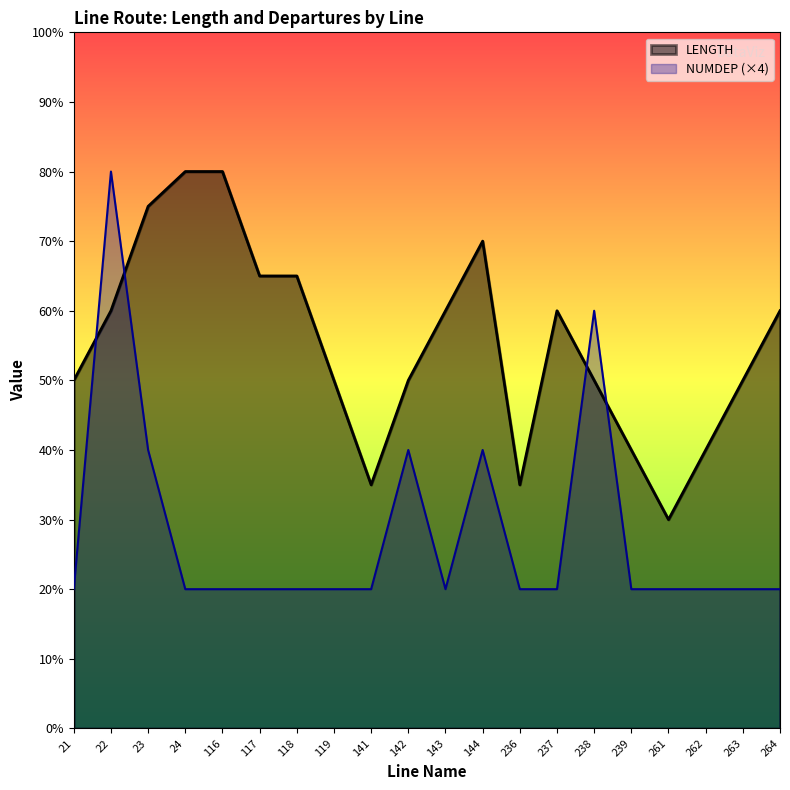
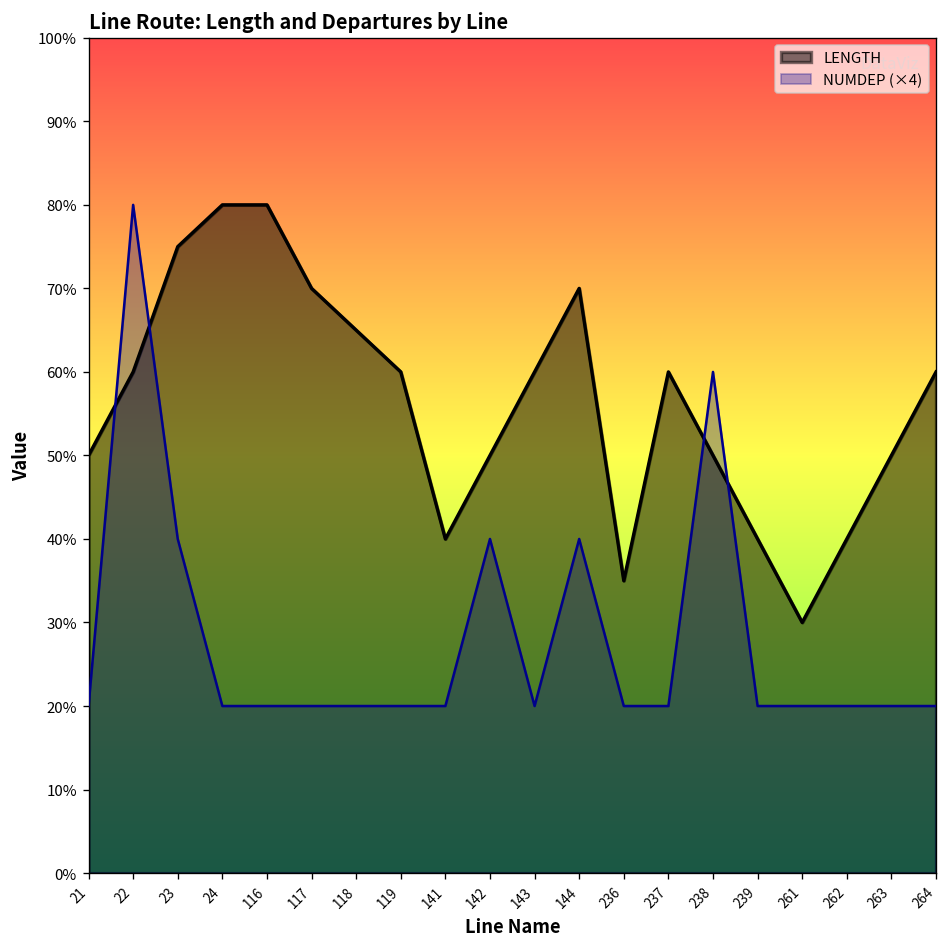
  {
    "LENGTH": {
      "21": "50%",
      "22": "60%",
      "23": "75%",
      "24": "80%",
      "116": "80%",
-     "117": "65%",
+     "117": "70%",
      "118": "65%",
-     "119": "50%",
-     "141": "35%",
+     "119": "60%",
+     "141": "40%",
      "142": "50%",
      "143": "60%",
      "144": "70%",
      "236": "35%",
      "237": "60%",
      "238": "50%",
      "239": "40%",
      "261": "30%",
      "262": "40%",
      "263": "50%",
      "264": "60%"
    },
    "NUMDEP (×4)": {
      "21": "20%",
      "22": "80%",
      "23": "40%",
      "24": "20%",
      "116": "20%",
      "117": "20%",
      "118": "20%",
      "119": "20%",
      "141": "20%",
      "142": "40%",
      "143": "20%",
      "144": "40%",
      "236": "20%",
      "237": "20%",
      "238": "60%",
      "239": "20%",
      "261": "20%",
      "262": "20%",
      "263": "20%",
      "264": "20%"
    }
  }
